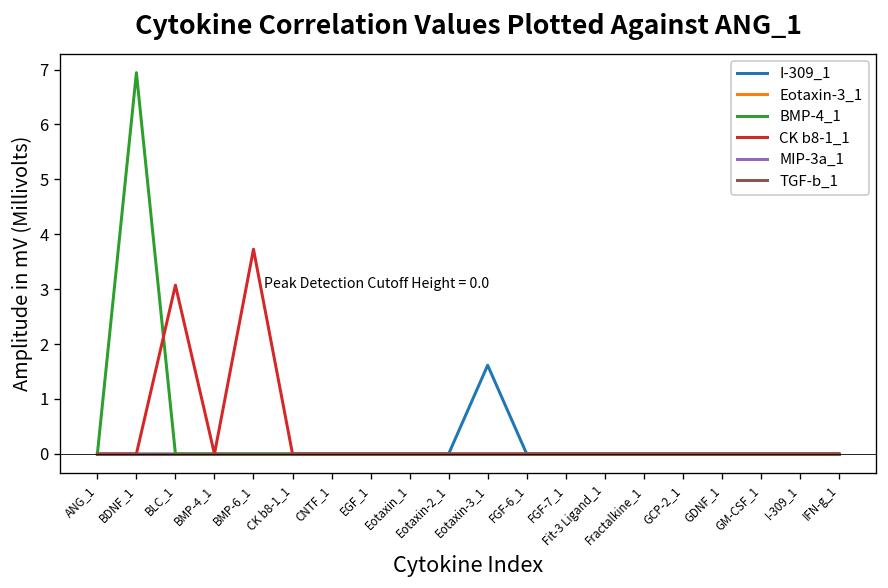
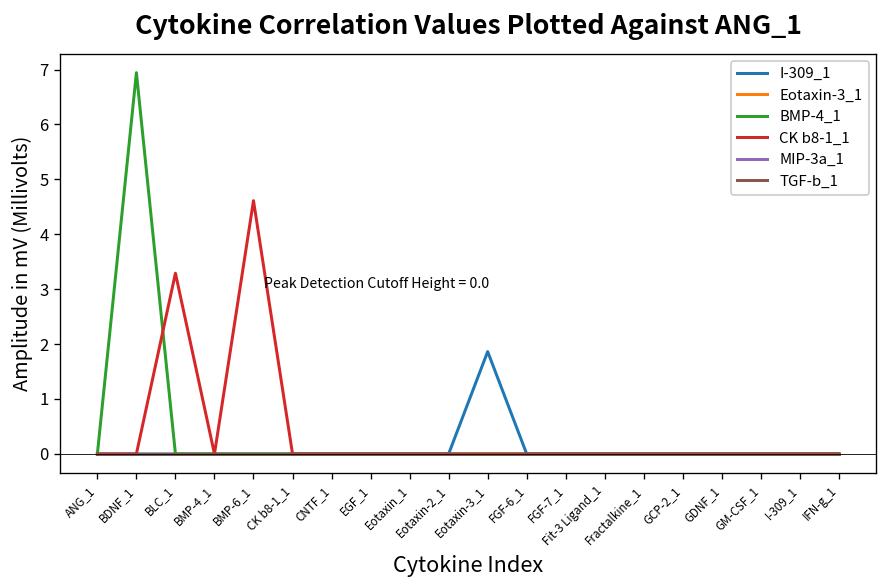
  {
    "I-309_1": {
-     "Eotaxin-3_1": 1.6
+     "Eotaxin-3_1": 1.9
    },
    "BMP-4_1": {
      "BDNF_1": 6.9
    },
    "CK b8-1_1": {
-     "BLC_1": 3.1,
-     "BMP-6_1": 3.7
+     "BLC_1": 3.3,
+     "BMP-6_1": 4.6
    }
  }
